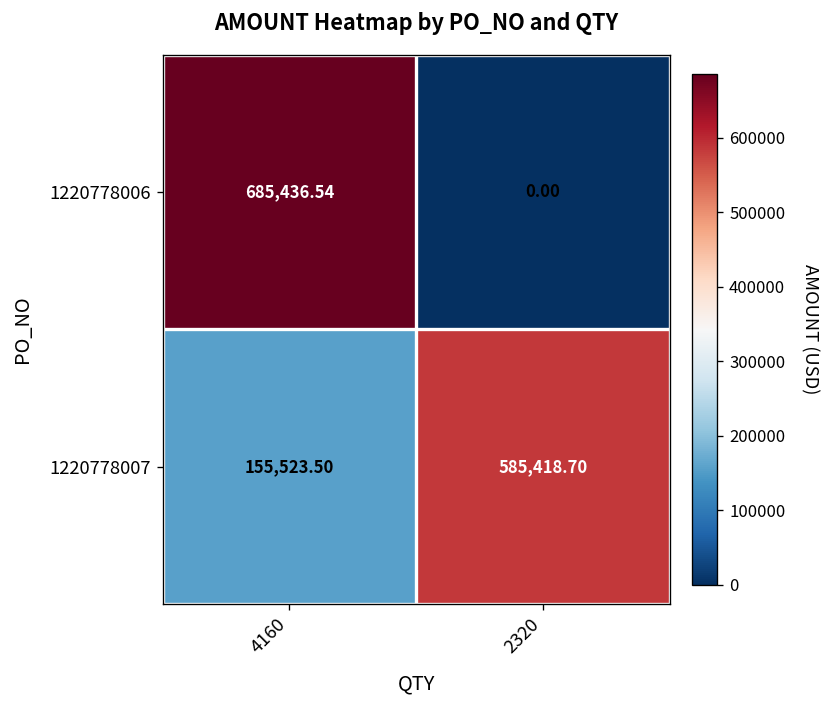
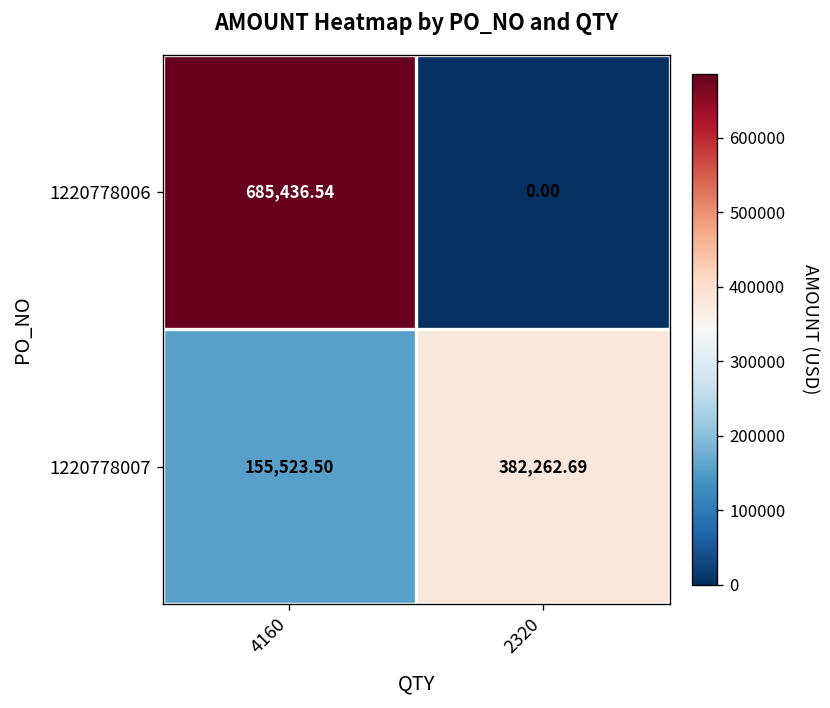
  {
    "1220778006": {
      "4160": "685,436.54",
      "2320": "0.00"
    },
    "1220778007": {
      "4160": "155,523.50",
-     "2320": "585,418.70"
+     "2320": "382,262.69"
    }
  }
